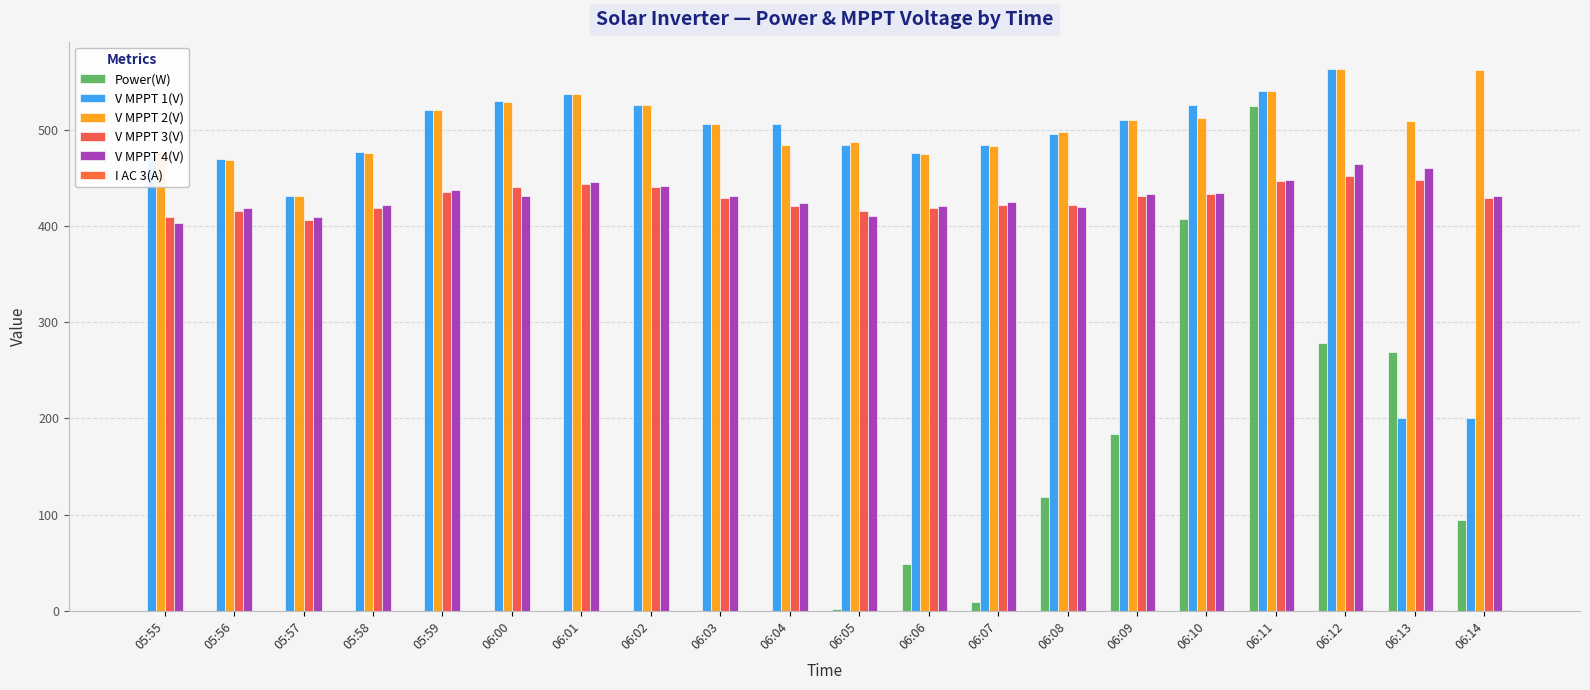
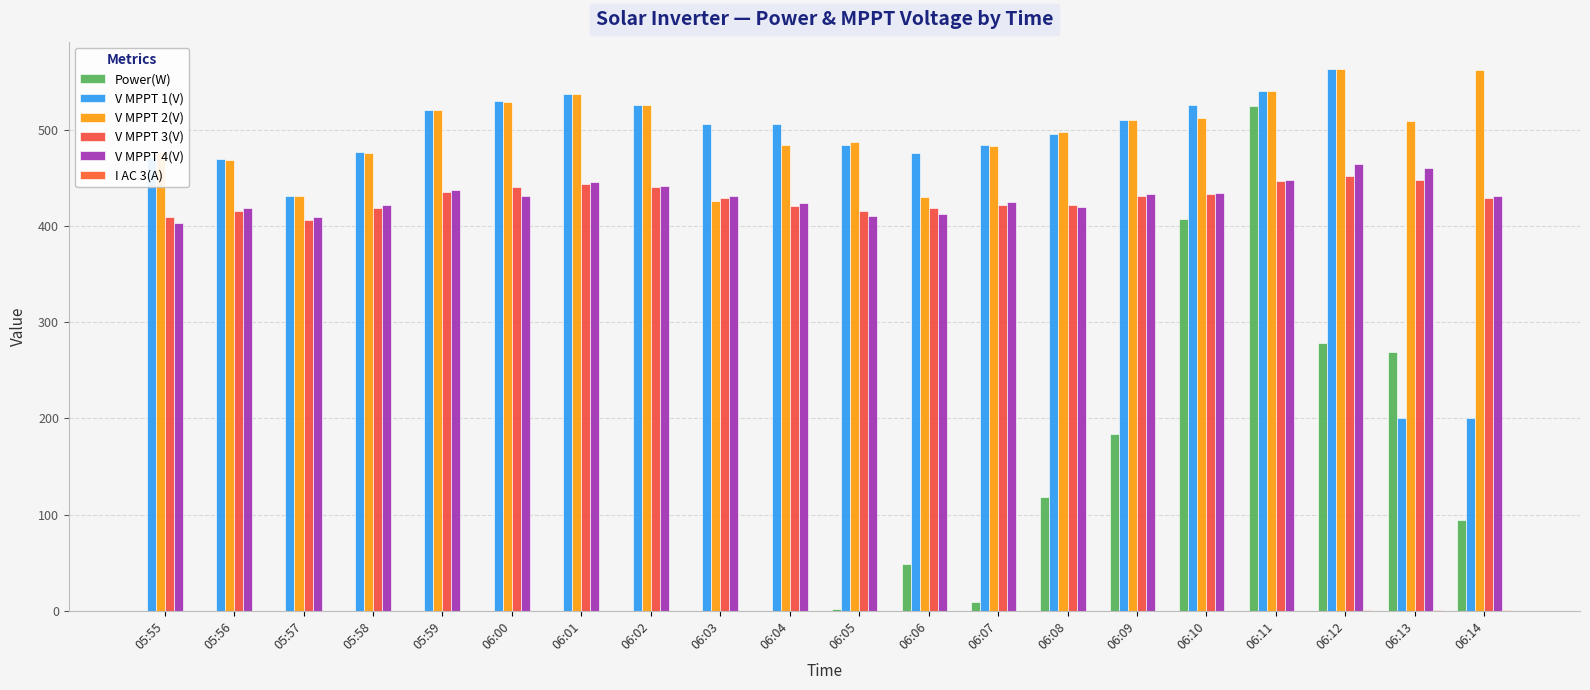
  {
    "Power(W)": {
      "05:55": 0,
      "05:56": 0,
      "05:57": 0,
      "05:58": 0,
      "05:59": 0,
      "06:00": 0,
      "06:01": 0,
      "06:02": 0,
      "06:03": 0,
      "06:04": 0,
      "06:06": 50,
      "06:07": 10,
      "06:08": 120,
      "06:09": 180,
      "06:10": 410,
      "06:11": 520,
      "06:12": 280,
      "06:13": 270,
      "06:14": 90
    },
    "V MPPT 1(V)": {
      "05:56": 470,
      "05:57": 430,
      "05:58": 480,
      "05:59": 520,
      "06:00": 530,
      "06:01": 540,
      "06:02": 530,
      "06:03": 510,
      "06:04": 510,
      "06:05": 480,
      "06:06": 480,
      "06:07": 480,
      "06:08": 500,
      "06:09": 510,
      "06:10": 530,
      "06:11": 540,
      "06:12": 560,
      "06:13": 200,
      "06:14": 200
    },
    "V MPPT 2(V)": {
      "05:56": 470,
      "05:57": 430,
      "05:58": 480,
      "05:59": 520,
      "06:00": 530,
      "06:01": 540,
      "06:02": 530,
-     "06:03": 510,
+     "06:03": 430,
      "06:04": 480,
      "06:05": 490,
-     "06:06": 480,
+     "06:06": 430,
      "06:07": 480,
      "06:08": 500,
      "06:09": 510,
      "06:10": 510,
      "06:11": 540,
      "06:12": 560,
      "06:13": 510,
      "06:14": 560
    },
    "V MPPT 4(V)": {
      "05:55": 400,
      "05:56": 420,
      "05:57": 410,
      "05:58": 420,
      "05:59": 440,
      "06:00": 430,
      "06:01": 450,
      "06:02": 440,
      "06:03": 430,
      "06:04": 420,
      "06:05": 410,
-     "06:06": 420,
+     "06:06": 410,
      "06:07": 420,
      "06:08": 420,
      "06:09": 430,
      "06:10": 430,
      "06:11": 450,
      "06:12": 460,
      "06:13": 460,
      "06:14": 430
    }
  }
